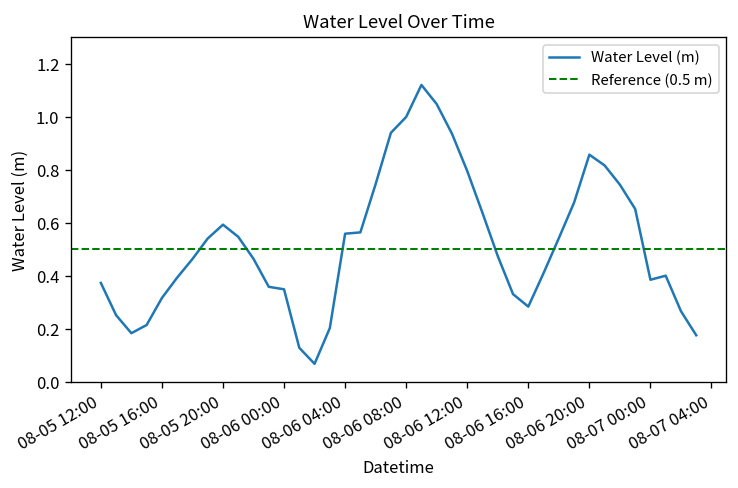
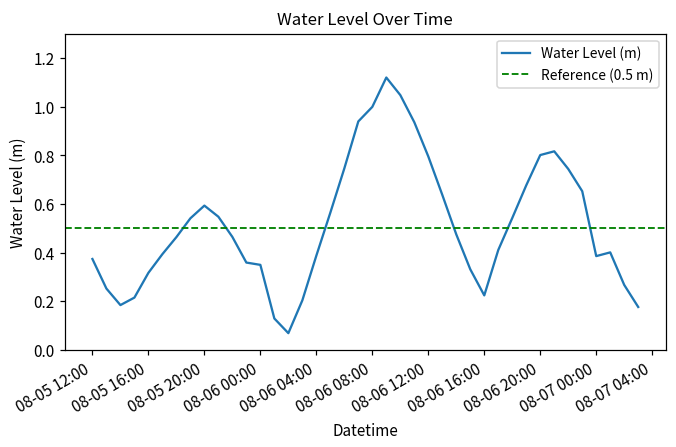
  {
    "08-05 12:00": 0.37,
    "08-05 16:00": 0.32,
    "08-05 20:00": 0.59,
    "08-06 00:00": 0.35,
-   "08-06 04:00": 0.56,
+   "08-06 04:00": 0.39,
    "08-06 08:00": 1.00,
    "08-06 12:00": 0.80,
-   "08-06 16:00": 0.28,
-   "08-06 20:00": 0.86,
+   "08-06 16:00": 0.22,
+   "08-06 20:00": 0.80,
    "08-07 00:00": 0.39
  }
